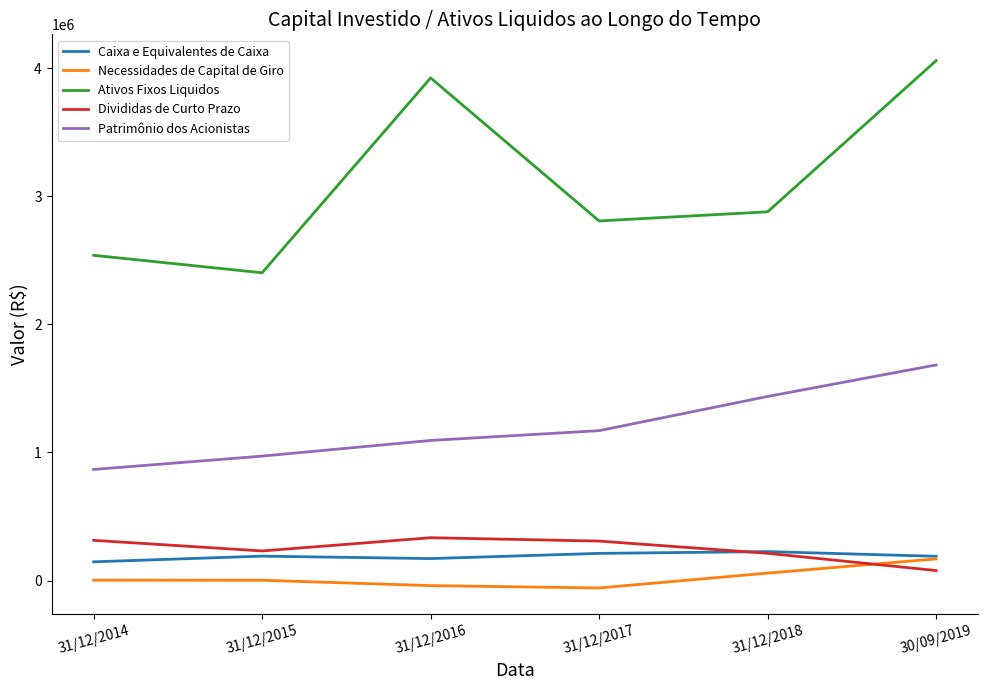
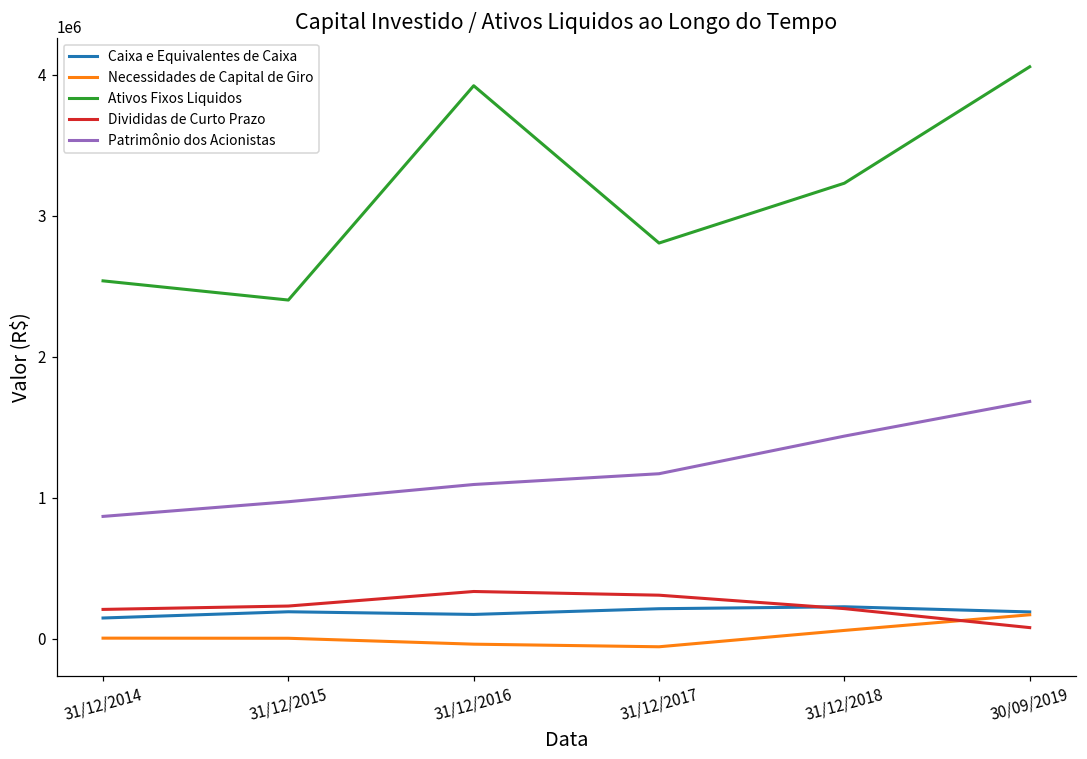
  {
    "Caixa e Equivalentes de Caixa": {
      "31/12/2014": 150000,
      "31/12/2015": 190000,
      "31/12/2016": 170000,
      "31/12/2017": 210000,
      "30/09/2019": 190000
    },
    "Necessidades de Capital de Giro": {
      "31/12/2014": 0,
      "31/12/2015": 0,
      "31/12/2016": -40000,
      "31/12/2017": -60000,
      "31/12/2018": 60000,
      "30/09/2019": 170000
    },
    "Ativos Fixos Liquidos": {
      "31/12/2014": 2540000,
      "31/12/2015": 2400000,
      "31/12/2016": 3920000,
      "31/12/2017": 2810000,
-     "31/12/2018": 2880000,
+     "31/12/2018": 3230000,
      "30/09/2019": 4060000
    },
    "Divididas de Curto Prazo": {
-     "31/12/2014": 310000,
+     "31/12/2014": 210000,
      "31/12/2015": 230000,
      "31/12/2016": 330000,
      "31/12/2017": 310000,
      "30/09/2019": 80000
    },
    "Patrimônio dos Acionistas": {
      "31/12/2014": 870000,
      "31/12/2015": 970000,
      "31/12/2016": 1090000,
      "31/12/2017": 1170000,
      "31/12/2018": 1440000,
      "30/09/2019": 1680000
    }
  }
